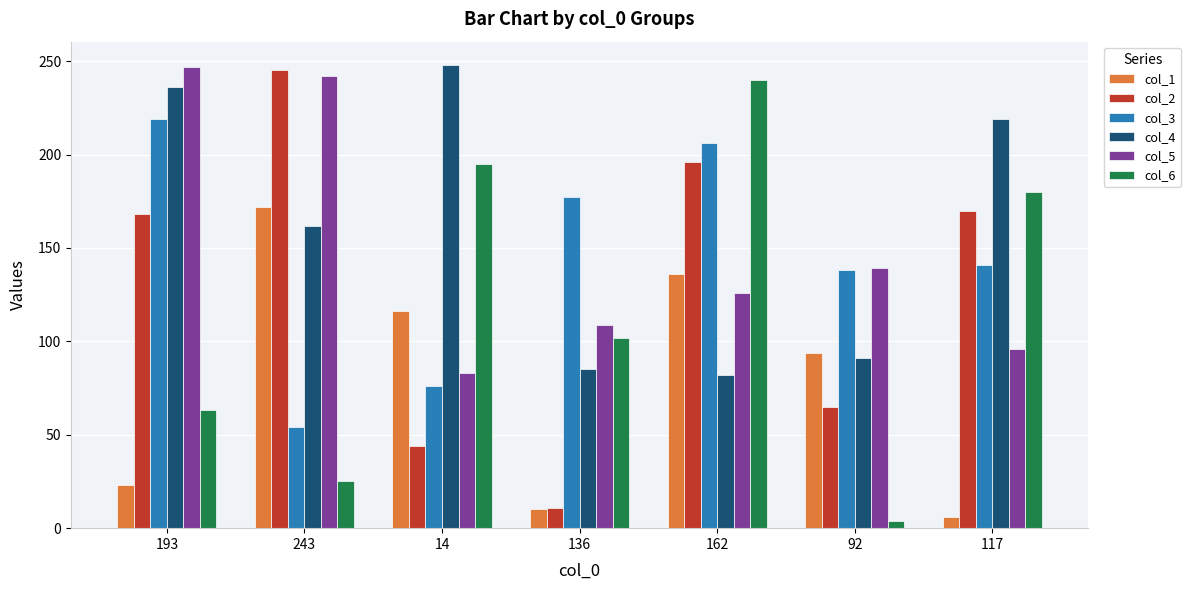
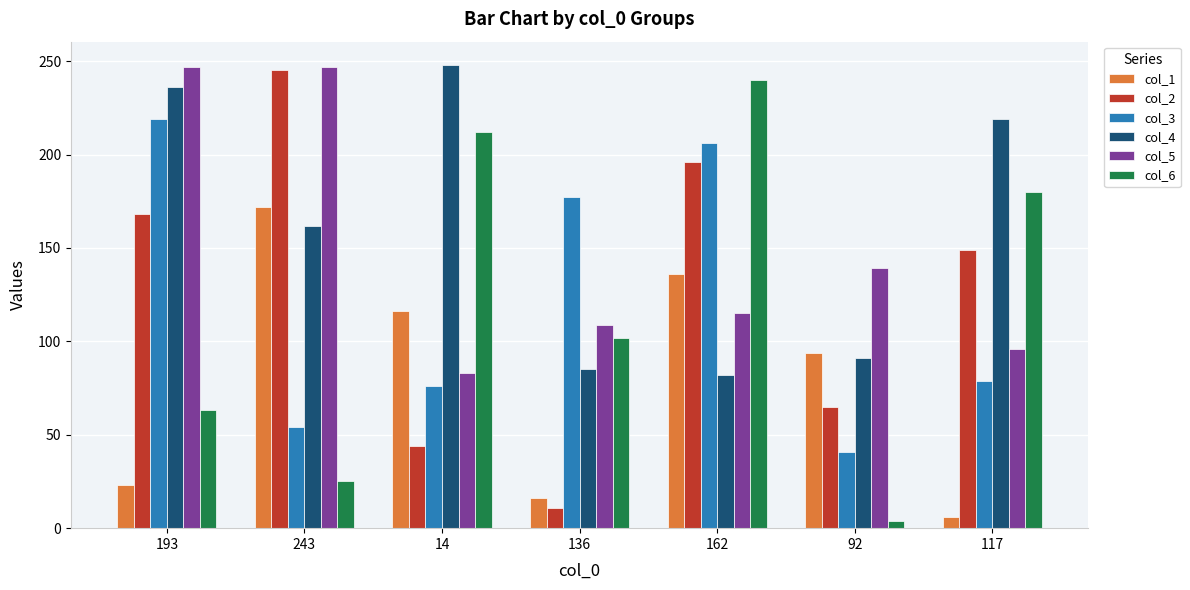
  {
    "col_1": {
      "193": 23,
      "243": 172,
      "14": 116,
-     "136": 10,
+     "136": 16,
      "162": 136,
      "92": 94,
      "117": 6
    },
    "col_2": {
      "193": 168,
      "243": 245,
      "14": 44,
      "136": 11,
      "162": 196,
      "92": 65,
-     "117": 170
+     "117": 149
    },
    "col_3": {
      "193": 219,
      "243": 54,
      "14": 76,
      "136": 177,
      "162": 206,
-     "92": 138,
-     "117": 141
+     "92": 41,
+     "117": 79
    },
    "col_4": {
      "193": 236,
      "243": 162,
      "14": 248,
      "136": 85,
      "162": 82,
      "92": 91,
      "117": 219
    },
    "col_5": {
      "193": 247,
-     "243": 242,
+     "243": 247,
      "14": 83,
      "136": 109,
-     "162": 126,
+     "162": 115,
      "92": 139,
      "117": 96
    },
    "col_6": {
      "193": 63,
      "243": 25,
-     "14": 195,
+     "14": 212,
      "136": 102,
      "162": 240,
      "92": 4,
      "117": 180
    }
  }
